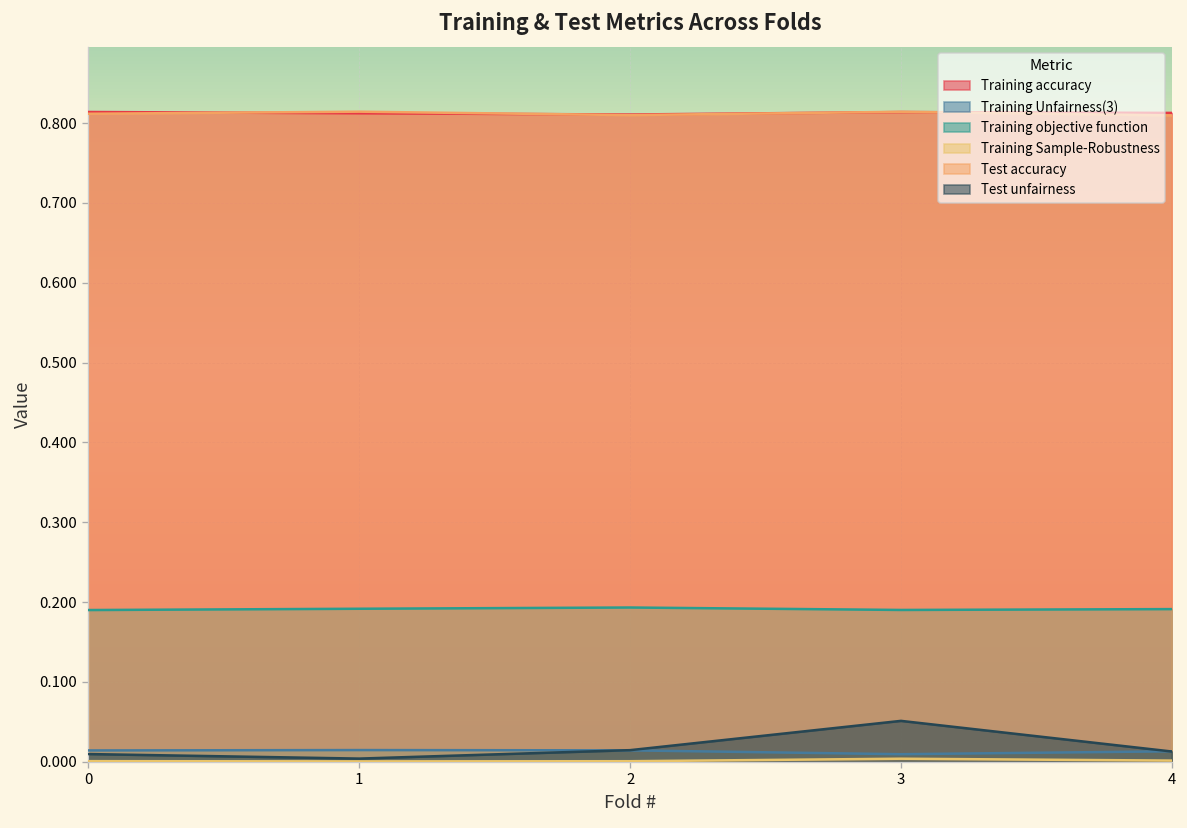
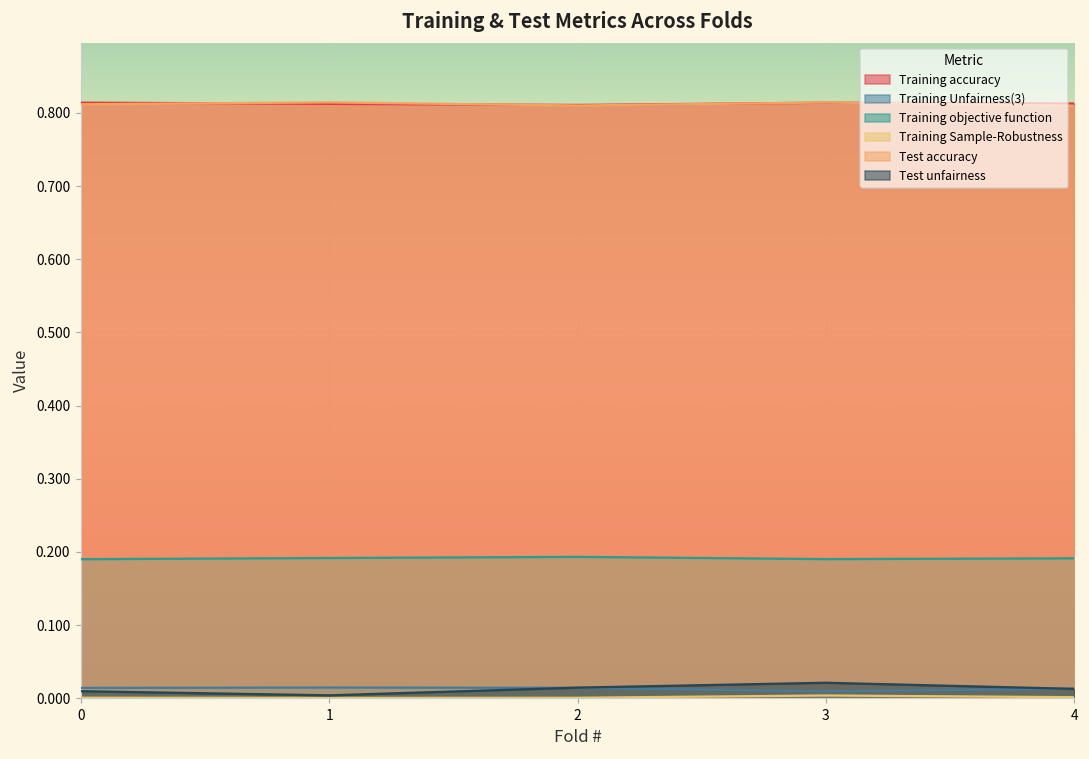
  {
    "Test unfairness": {
      "0": 0.01,
-     "3": 0.05
+     "3": 0.02
    }
  }
